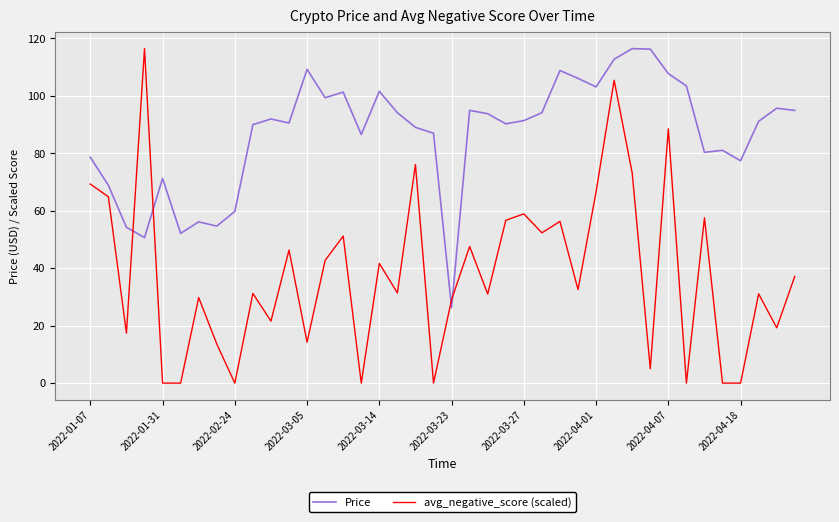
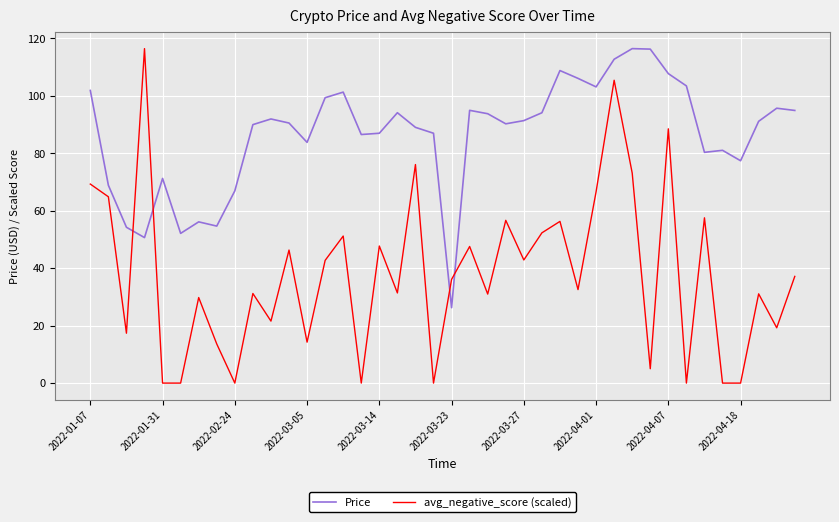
  {
    "Price": {
-     "2022-01-07": 79,
+     "2022-01-07": 102,
      "2022-01-31": 71,
-     "2022-02-24": 60,
-     "2022-03-05": 109,
-     "2022-03-14": 102,
+     "2022-02-24": 67,
+     "2022-03-05": 84,
+     "2022-03-14": 87,
      "2022-03-23": 26,
      "2022-03-27": 91,
      "2022-04-01": 103,
      "2022-04-07": 108,
      "2022-04-18": 77
    },
    "avg_negative_score (scaled)": {
      "2022-01-07": 69,
      "2022-01-31": 0,
      "2022-02-24": 0,
      "2022-03-05": 14,
-     "2022-03-14": 42,
-     "2022-03-23": 29,
-     "2022-03-27": 59,
+     "2022-03-14": 48,
+     "2022-03-23": 36,
+     "2022-03-27": 43,
      "2022-04-01": 67,
      "2022-04-07": 89,
      "2022-04-18": 0
    }
  }
